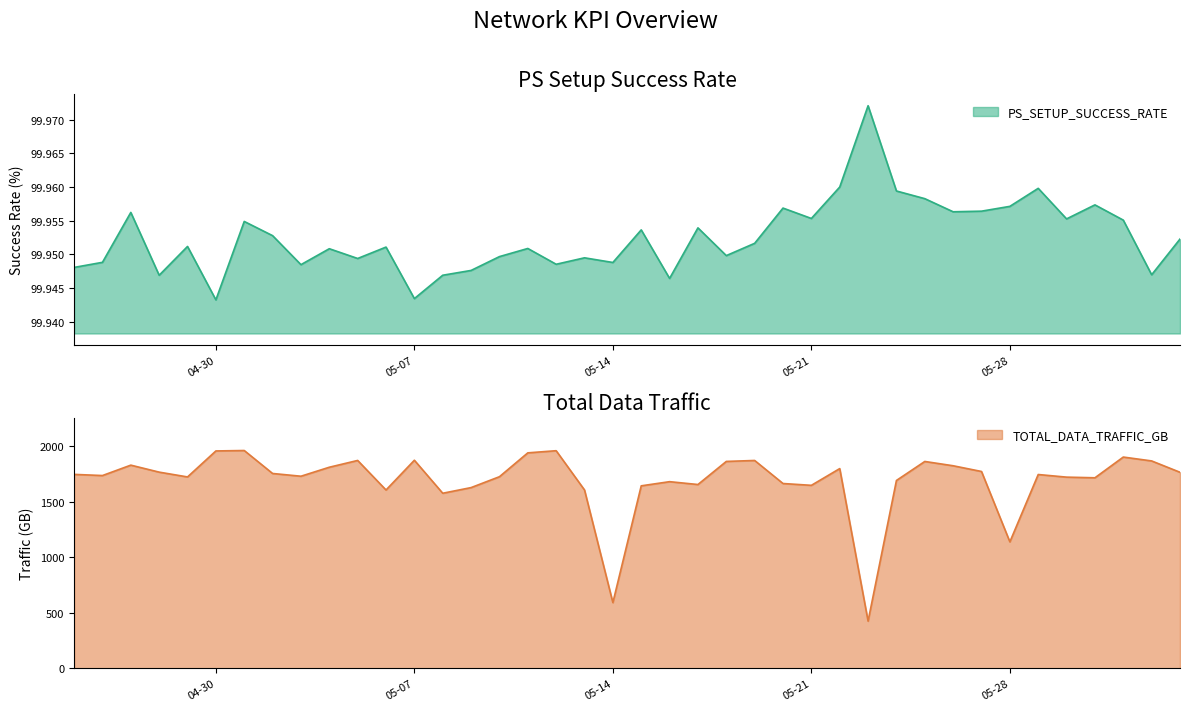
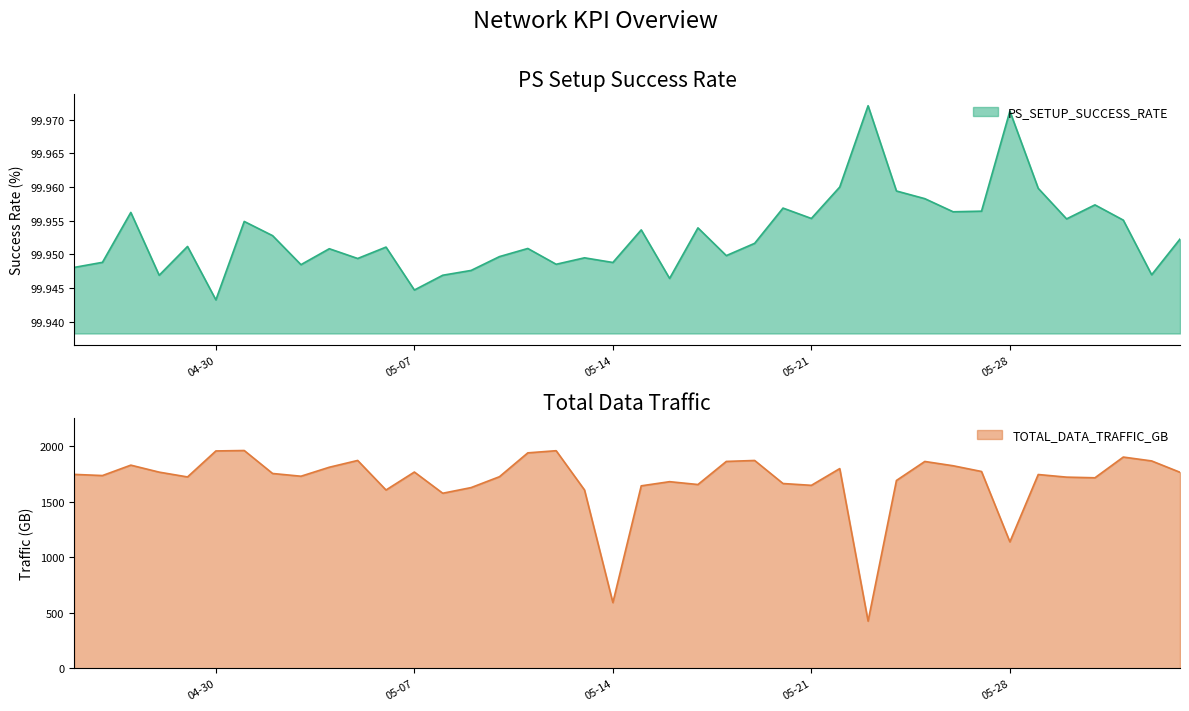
  {
    "PS Setup Success Rate": {
      "04-30": 99.943,
-     "05-07": 99.943,
+     "05-07": 99.945,
      "05-14": 99.949,
      "05-21": 99.955,
-     "05-28": 99.957
+     "05-28": 99.971
    },
    "Total Data Traffic": {
      "04-30": 1960,
-     "05-07": 1870,
+     "05-07": 1770,
      "05-14": 590,
      "05-21": 1650,
      "05-28": 1140
    }
  }
